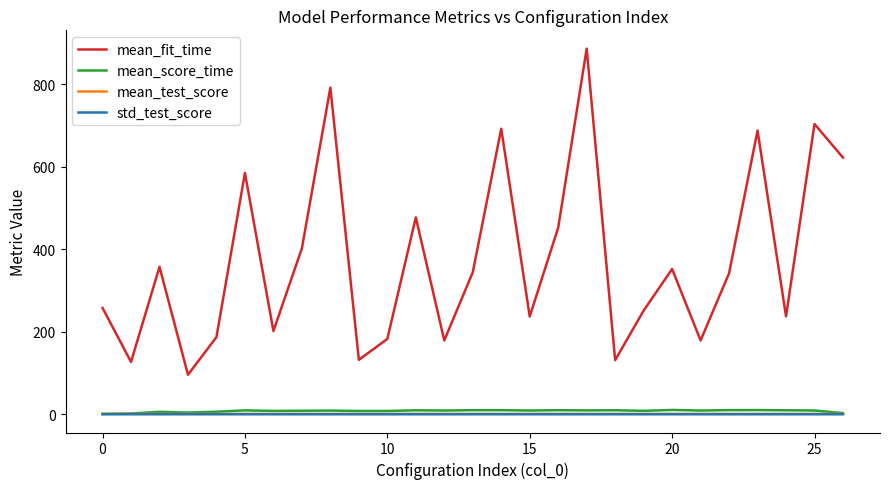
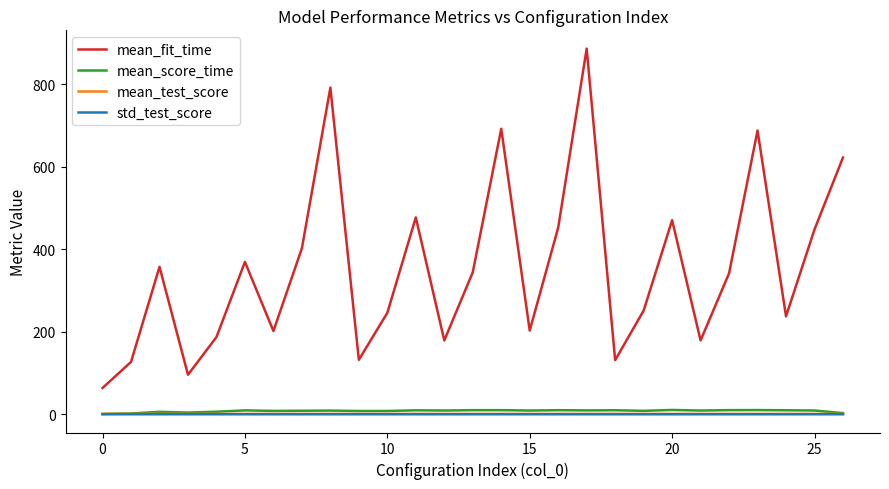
  {
    "mean_fit_time": {
-     "0": 260,
-     "5": 590,
-     "10": 180,
-     "15": 240,
-     "20": 350,
-     "25": 700
+     "0": 60,
+     "5": 370,
+     "10": 250,
+     "15": 200,
+     "20": 470,
+     "25": 450
    },
    "mean_score_time": {
      "5": 10,
      "10": 10,
      "15": 10,
      "20": 10,
      "25": 10
    },
    "std_test_score": {
      "5": 0,
      "10": 0,
      "15": 0,
      "20": 0,
      "25": 0
    }
  }
